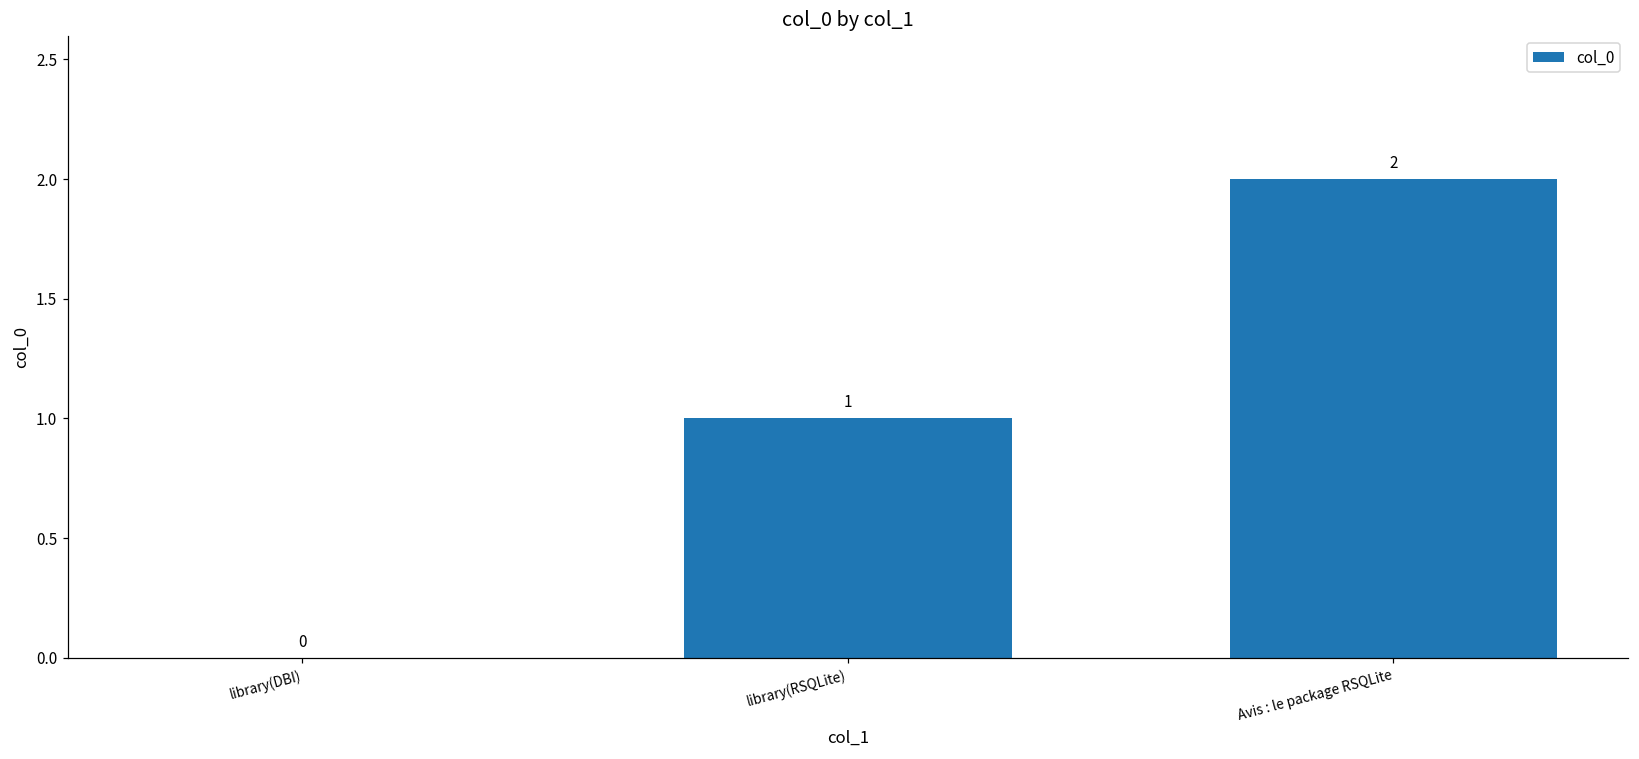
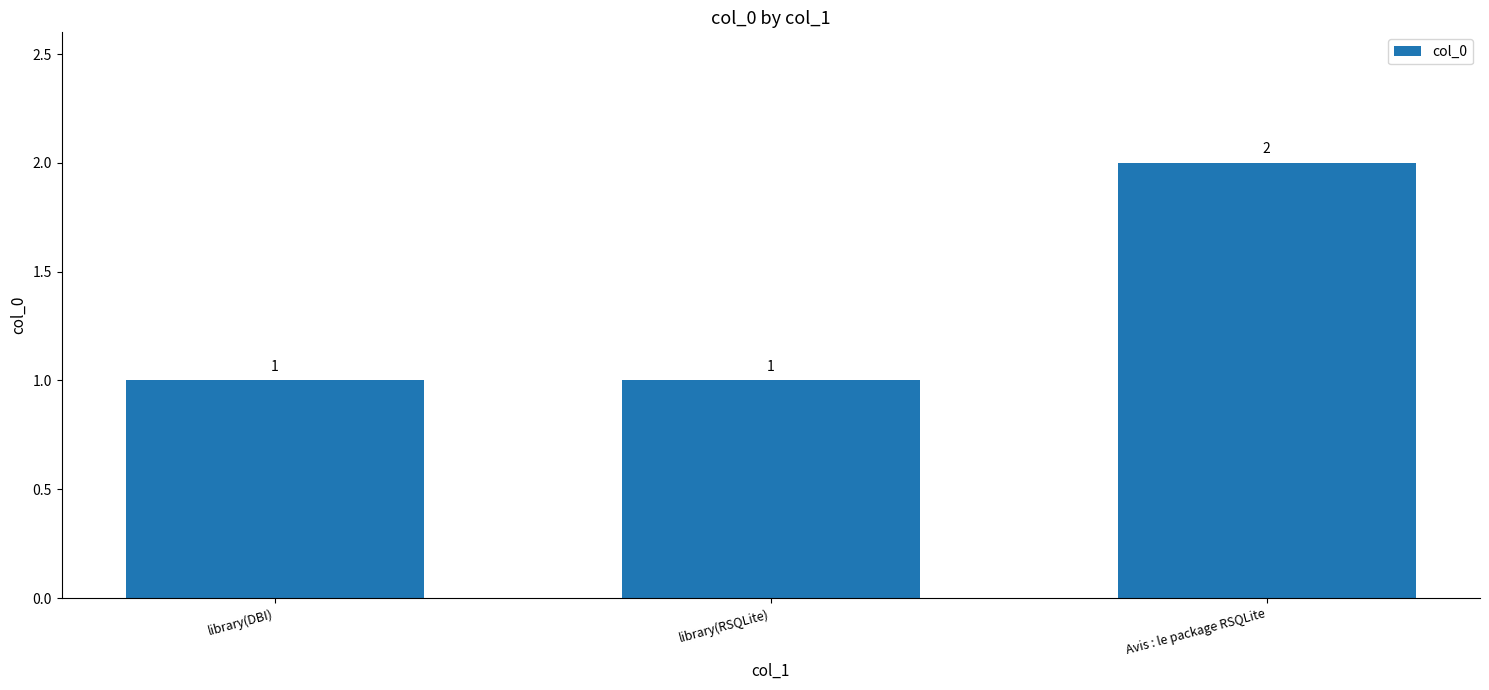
  {
-   "library(DBI)": 0,
+   "library(DBI)": 1,
    "library(RSQLite)": 1,
    "Avis : le package RSQLite": 2
  }
